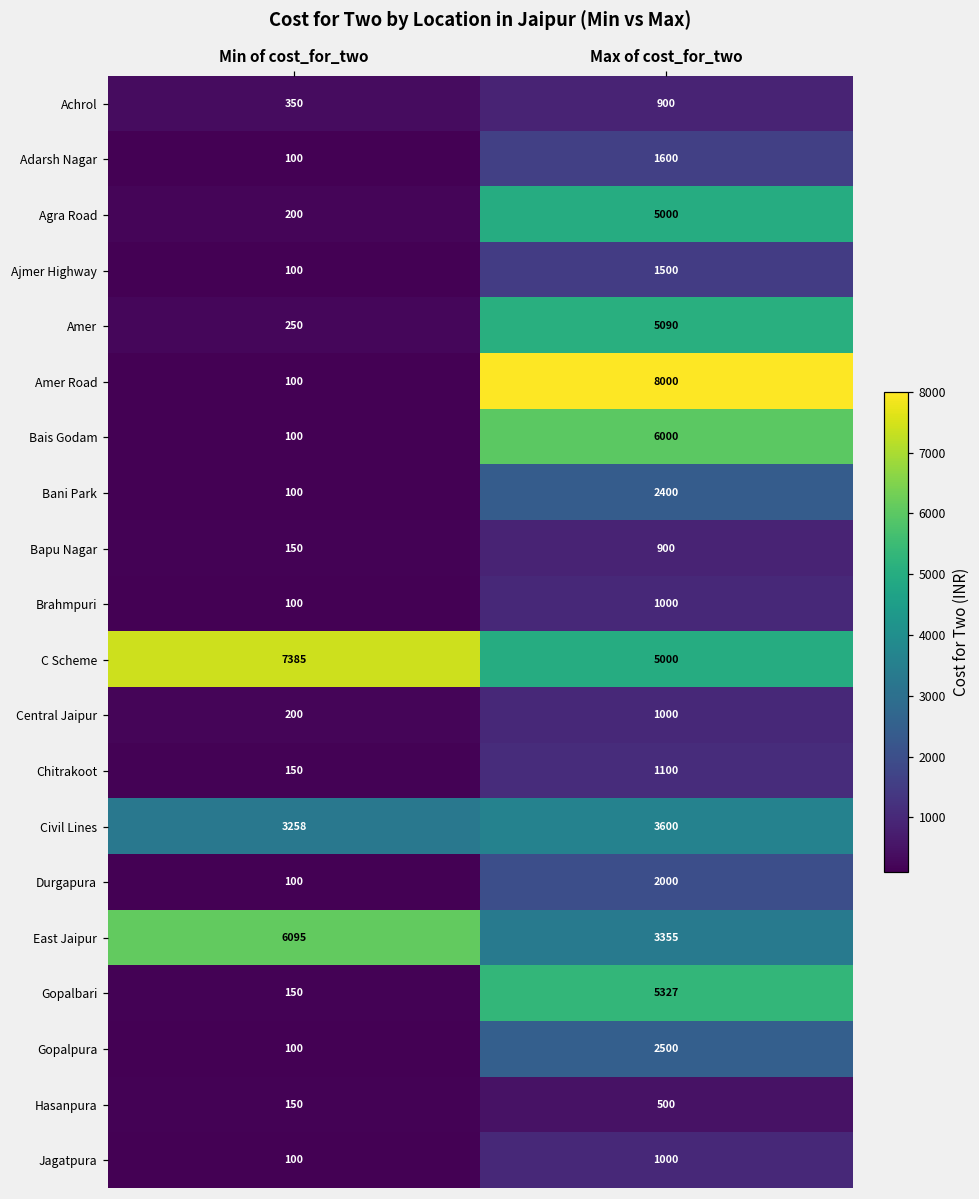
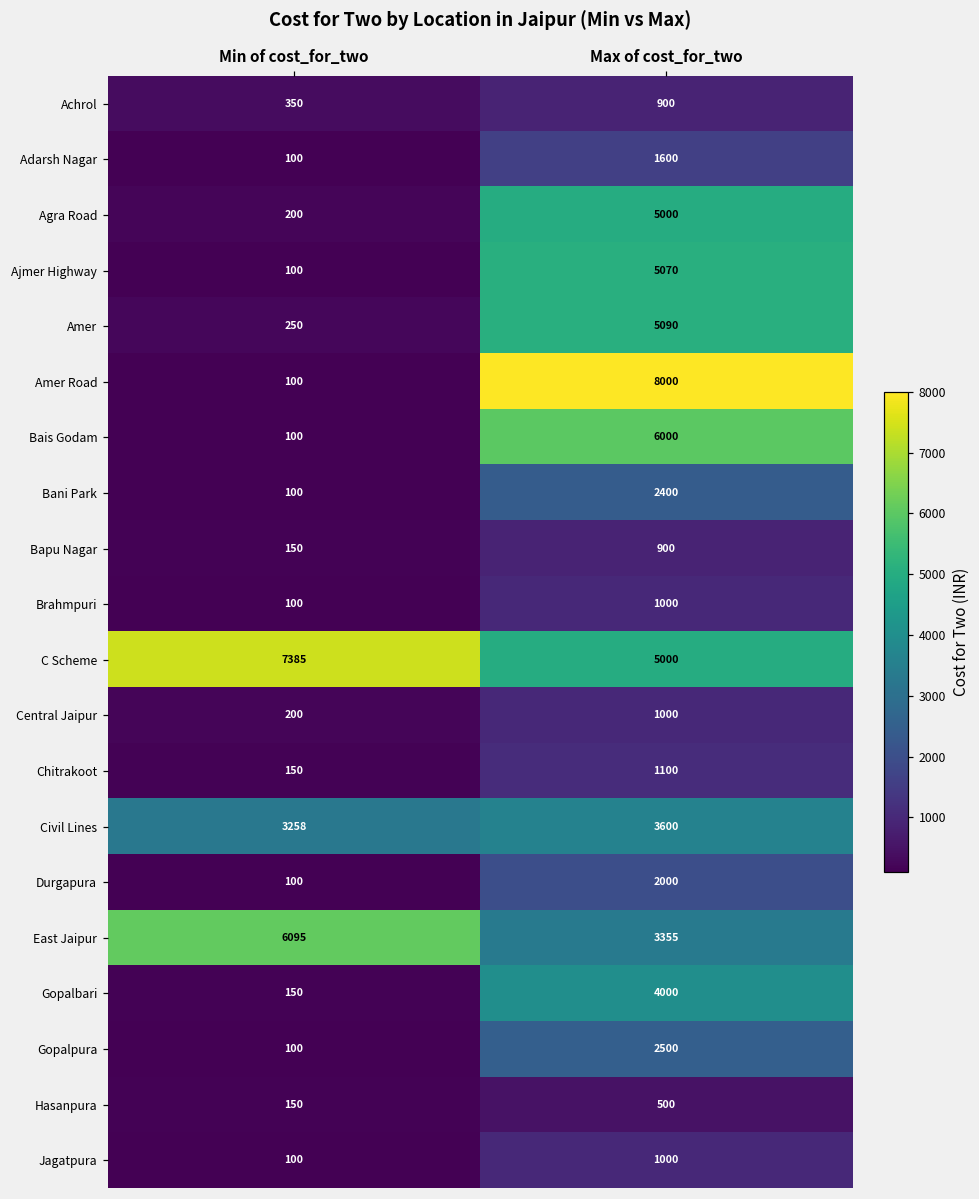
  {
    "Achrol": {
      "Min of cost_for_two": 350,
      "Max of cost_for_two": 900
    },
    "Adarsh Nagar": {
      "Min of cost_for_two": 100,
      "Max of cost_for_two": 1600
    },
    "Agra Road": {
      "Min of cost_for_two": 200,
      "Max of cost_for_two": 5000
    },
    "Ajmer Highway": {
      "Min of cost_for_two": 100,
-     "Max of cost_for_two": 1500
+     "Max of cost_for_two": 5070
    },
    "Amer": {
      "Min of cost_for_two": 250,
      "Max of cost_for_two": 5090
    },
    "Amer Road": {
      "Min of cost_for_two": 100,
      "Max of cost_for_two": 8000
    },
    "Bais Godam": {
      "Min of cost_for_two": 100,
      "Max of cost_for_two": 6000
    },
    "Bani Park": {
      "Min of cost_for_two": 100,
      "Max of cost_for_two": 2400
    },
    "Bapu Nagar": {
      "Min of cost_for_two": 150,
      "Max of cost_for_two": 900
    },
    "Brahmpuri": {
      "Min of cost_for_two": 100,
      "Max of cost_for_two": 1000
    },
    "C Scheme": {
      "Min of cost_for_two": 7385,
      "Max of cost_for_two": 5000
    },
    "Central Jaipur": {
      "Min of cost_for_two": 200,
      "Max of cost_for_two": 1000
    },
    "Chitrakoot": {
      "Min of cost_for_two": 150,
      "Max of cost_for_two": 1100
    },
    "Civil Lines": {
      "Min of cost_for_two": 3258,
      "Max of cost_for_two": 3600
    },
    "Durgapura": {
      "Min of cost_for_two": 100,
      "Max of cost_for_two": 2000
    },
    "East Jaipur": {
      "Min of cost_for_two": 6095,
      "Max of cost_for_two": 3355
    },
    "Gopalbari": {
      "Min of cost_for_two": 150,
-     "Max of cost_for_two": 5327
+     "Max of cost_for_two": 4000
    },
    "Gopalpura": {
      "Min of cost_for_two": 100,
      "Max of cost_for_two": 2500
    },
    "Hasanpura": {
      "Min of cost_for_two": 150,
      "Max of cost_for_two": 500
    },
    "Jagatpura": {
      "Min of cost_for_two": 100,
      "Max of cost_for_two": 1000
    }
  }
